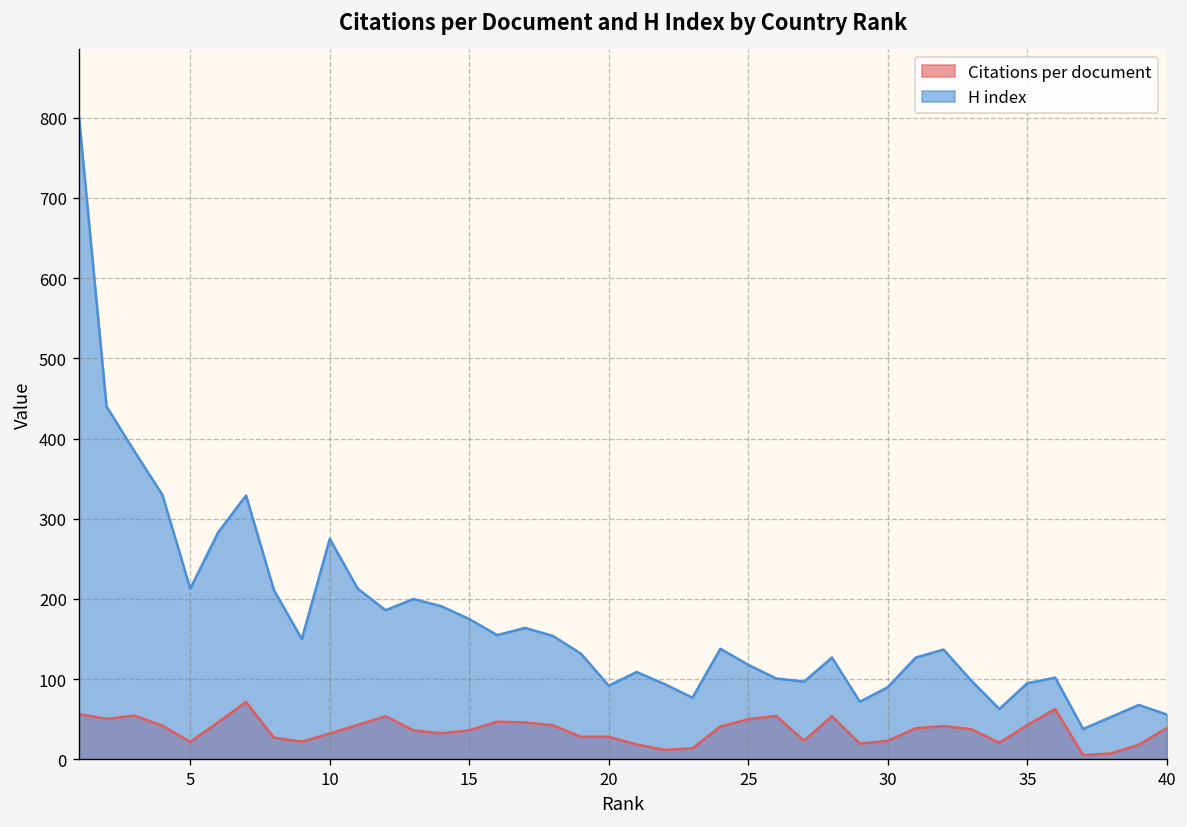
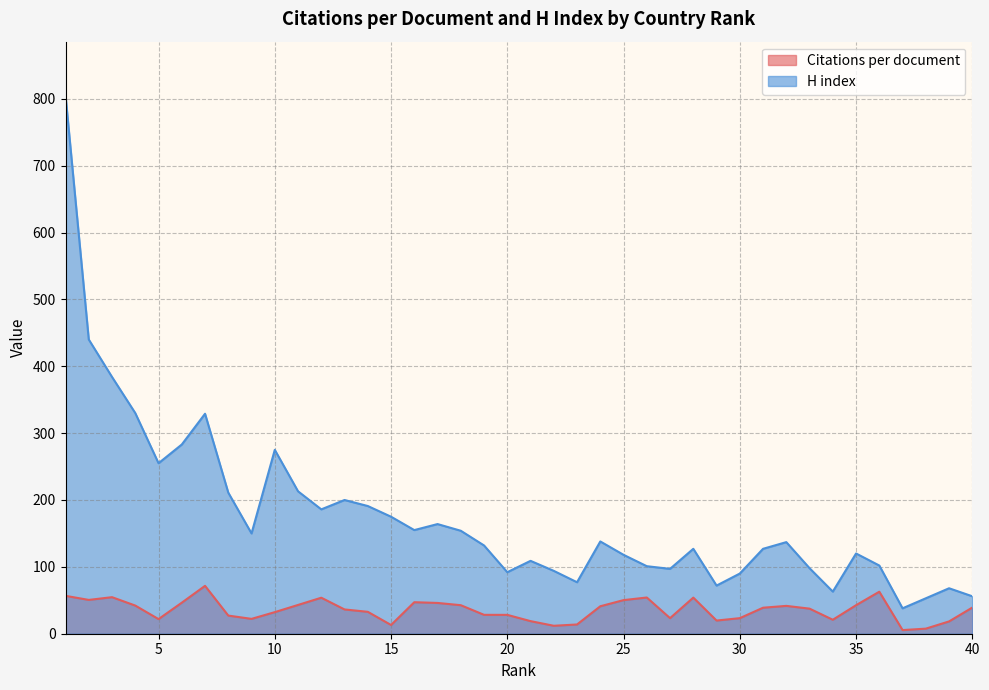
  {
    "Citations per document": {
      "5": 20,
      "10": 30,
-     "15": 40,
+     "15": 10,
      "20": 30,
      "25": 50,
      "30": 20,
      "35": 40,
      "40": 40
    },
    "H index": {
-     "5": 210,
+     "5": 260,
      "10": 280,
      "15": 180,
      "20": 90,
      "25": 120,
      "30": 90,
-     "35": 100,
+     "35": 120,
      "40": 60
    }
  }
